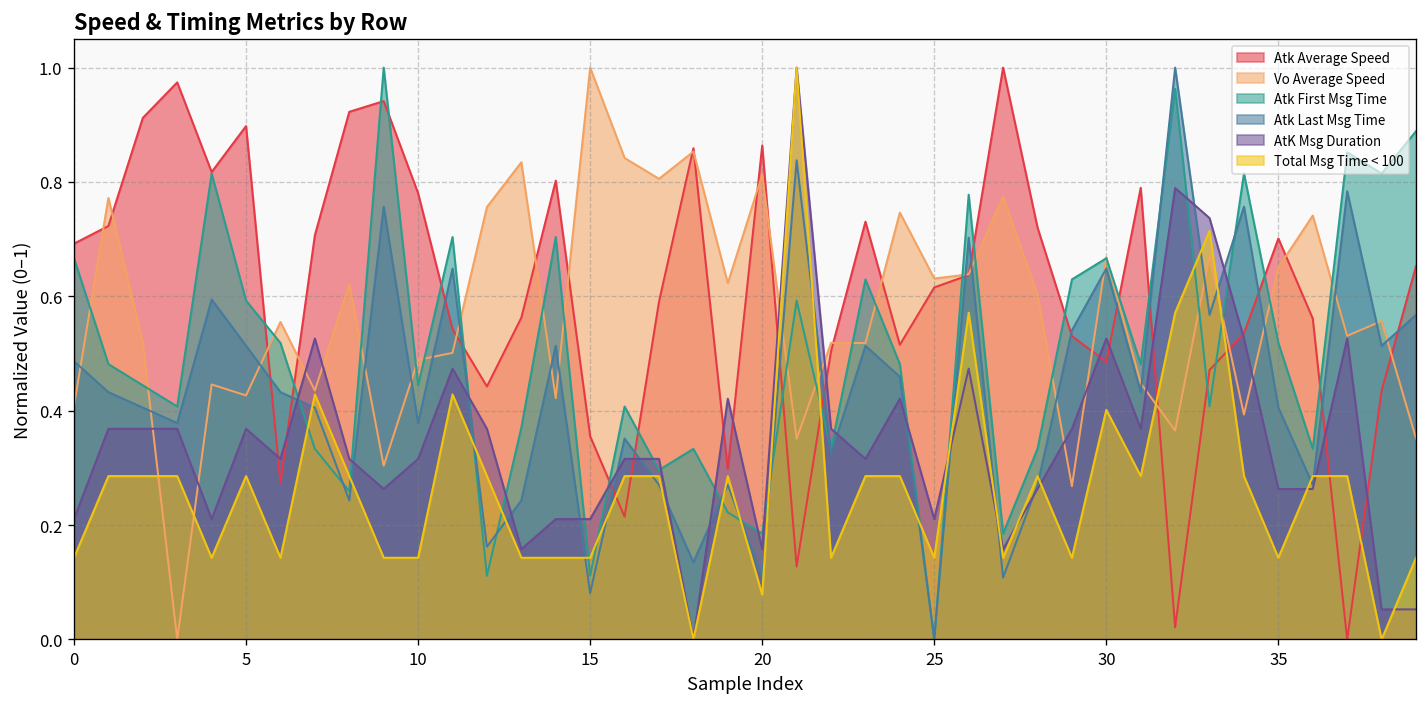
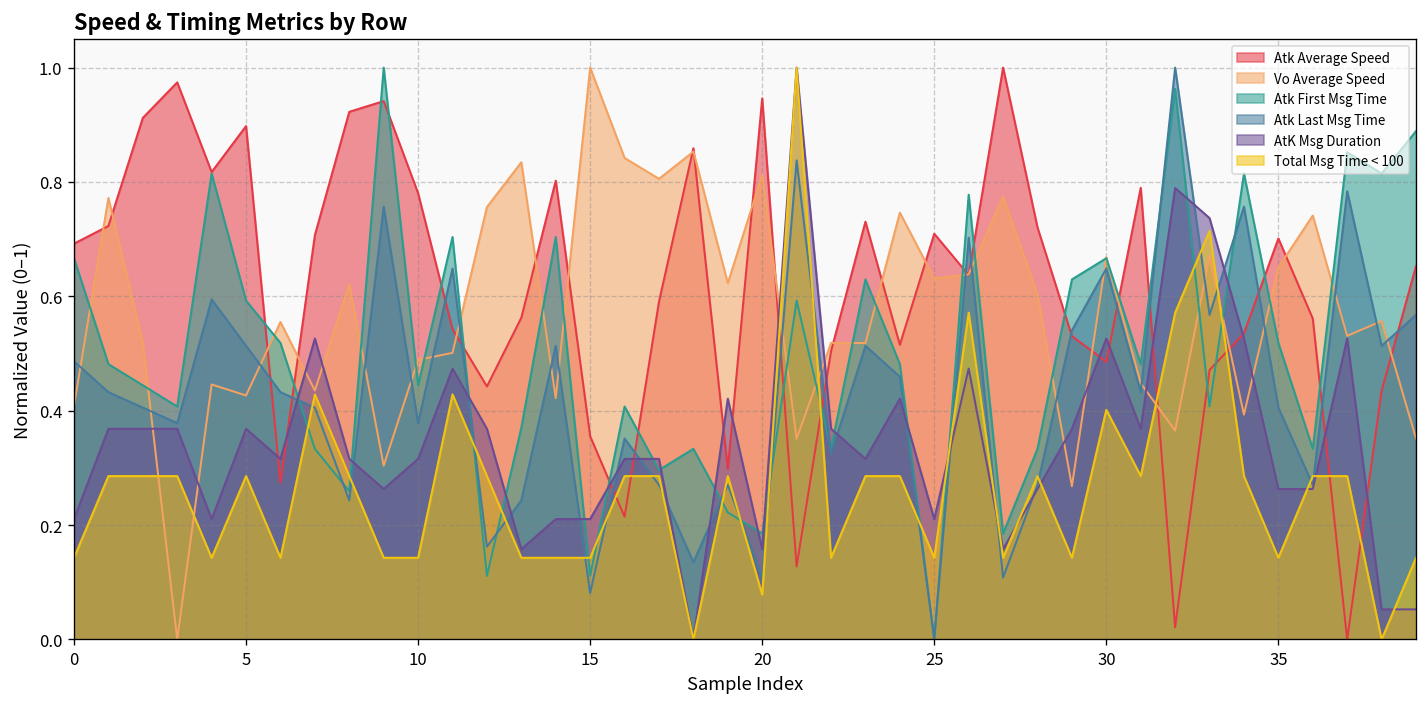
  {
    "Atk Average Speed": {
      "0": 0.69,
      "5": 0.90,
      "10": 0.78,
      "15": 0.36,
-     "20": 0.86,
-     "25": 0.62,
+     "20": 0.95,
+     "25": 0.71,
      "30": 0.49,
      "35": 0.70
    },
    "Vo Average Speed": {
      "0": 0.41,
      "5": 0.43,
      "10": 0.49,
      "15": 1.00,
      "20": 0.81,
      "25": 0.63,
      "35": 0.65
    },
    "Total Msg Time < 100": {
      "0": 0.14,
      "5": 0.29,
      "10": 0.14,
      "15": 0.14,
      "20": 0.08,
      "25": 0.14,
      "30": 0.40,
      "35": 0.14
    }
  }
